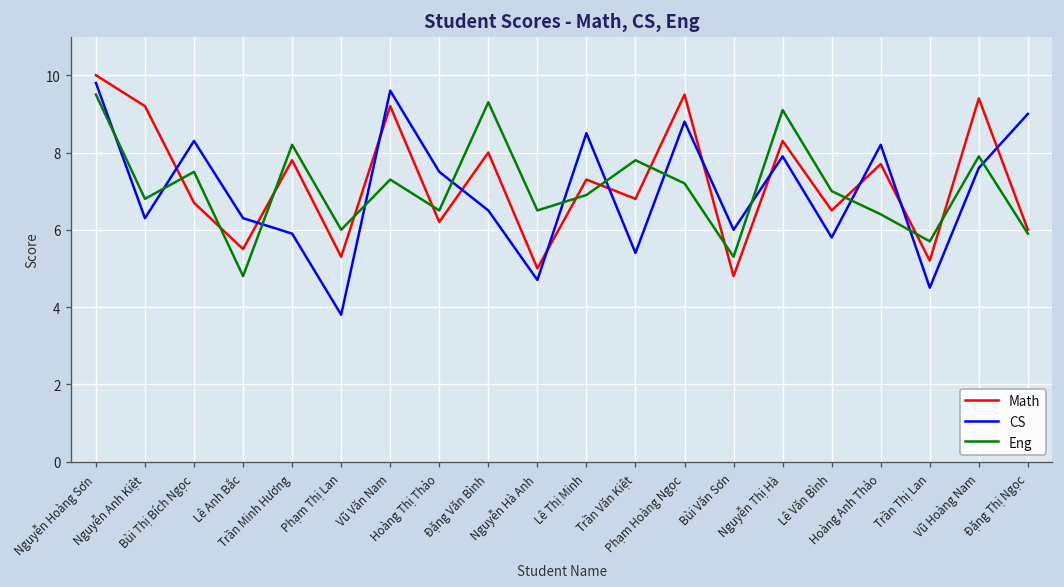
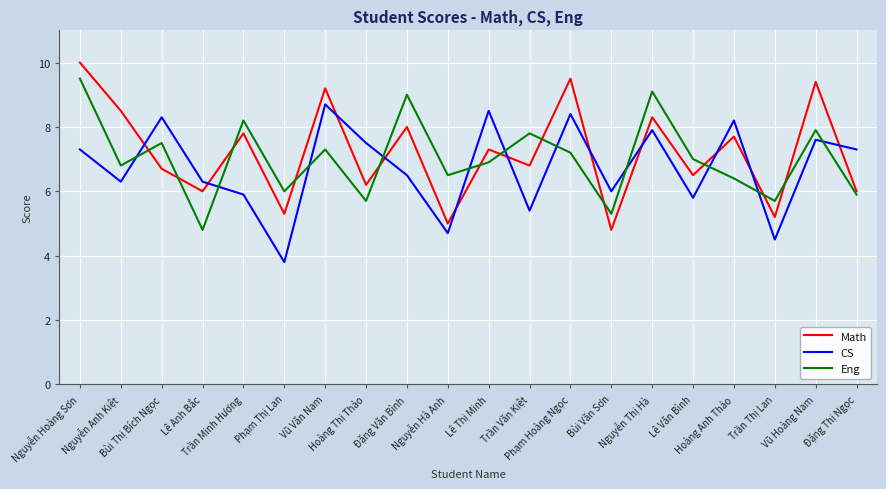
  {
    "Math": {
      "Nguyễn Hoàng Sơn": 10.0,
-     "Nguyễn Anh Kiệt": 9.2,
+     "Nguyễn Anh Kiệt": 8.5,
      "Bùi Thị Bích Ngọc": 6.7,
-     "Lê Anh Bắc": 5.5,
+     "Lê Anh Bắc": 6.0,
      "Trần Minh Hương": 7.8,
      "Phạm Thị Lan": 5.3,
      "Vũ Văn Nam": 9.2,
      "Hoàng Thị Thảo": 6.2,
      "Đặng Văn Bình": 8.0,
      "Nguyễn Hà Anh": 5.0,
      "Lê Thị Minh": 7.3,
      "Trần Văn Kiệt": 6.8,
      "Phạm Hoàng Ngọc": 9.5,
      "Bùi Văn Sơn": 4.8,
      "Nguyễn Thị Hà": 8.3,
      "Lê Văn Bình": 6.5,
      "Hoàng Anh Thảo": 7.7,
      "Trần Thị Lan": 5.2,
      "Vũ Hoàng Nam": 9.4,
      "Đặng Thị Ngọc": 6.0
    },
    "CS": {
-     "Nguyễn Hoàng Sơn": 9.8,
+     "Nguyễn Hoàng Sơn": 7.3,
      "Nguyễn Anh Kiệt": 6.3,
      "Bùi Thị Bích Ngọc": 8.3,
      "Lê Anh Bắc": 6.3,
      "Trần Minh Hương": 5.9,
      "Phạm Thị Lan": 3.8,
-     "Vũ Văn Nam": 9.6,
+     "Vũ Văn Nam": 8.7,
      "Hoàng Thị Thảo": 7.5,
      "Đặng Văn Bình": 6.5,
      "Nguyễn Hà Anh": 4.7,
      "Lê Thị Minh": 8.5,
      "Trần Văn Kiệt": 5.4,
-     "Phạm Hoàng Ngọc": 8.8,
+     "Phạm Hoàng Ngọc": 8.4,
      "Bùi Văn Sơn": 6.0,
      "Nguyễn Thị Hà": 7.9,
      "Lê Văn Bình": 5.8,
      "Hoàng Anh Thảo": 8.2,
      "Trần Thị Lan": 4.5,
      "Vũ Hoàng Nam": 7.6,
-     "Đặng Thị Ngọc": 9.0
+     "Đặng Thị Ngọc": 7.3
    },
    "Eng": {
      "Nguyễn Hoàng Sơn": 9.5,
      "Nguyễn Anh Kiệt": 6.8,
      "Bùi Thị Bích Ngọc": 7.5,
      "Lê Anh Bắc": 4.8,
      "Trần Minh Hương": 8.2,
      "Phạm Thị Lan": 6.0,
      "Vũ Văn Nam": 7.3,
-     "Hoàng Thị Thảo": 6.5,
-     "Đặng Văn Bình": 9.3,
+     "Hoàng Thị Thảo": 5.7,
+     "Đặng Văn Bình": 9.0,
      "Nguyễn Hà Anh": 6.5,
      "Lê Thị Minh": 6.9,
      "Trần Văn Kiệt": 7.8,
      "Phạm Hoàng Ngọc": 7.2,
      "Bùi Văn Sơn": 5.3,
      "Nguyễn Thị Hà": 9.1,
      "Lê Văn Bình": 7.0,
      "Hoàng Anh Thảo": 6.4,
      "Trần Thị Lan": 5.7,
      "Vũ Hoàng Nam": 7.9,
      "Đặng Thị Ngọc": 5.9
    }
  }
